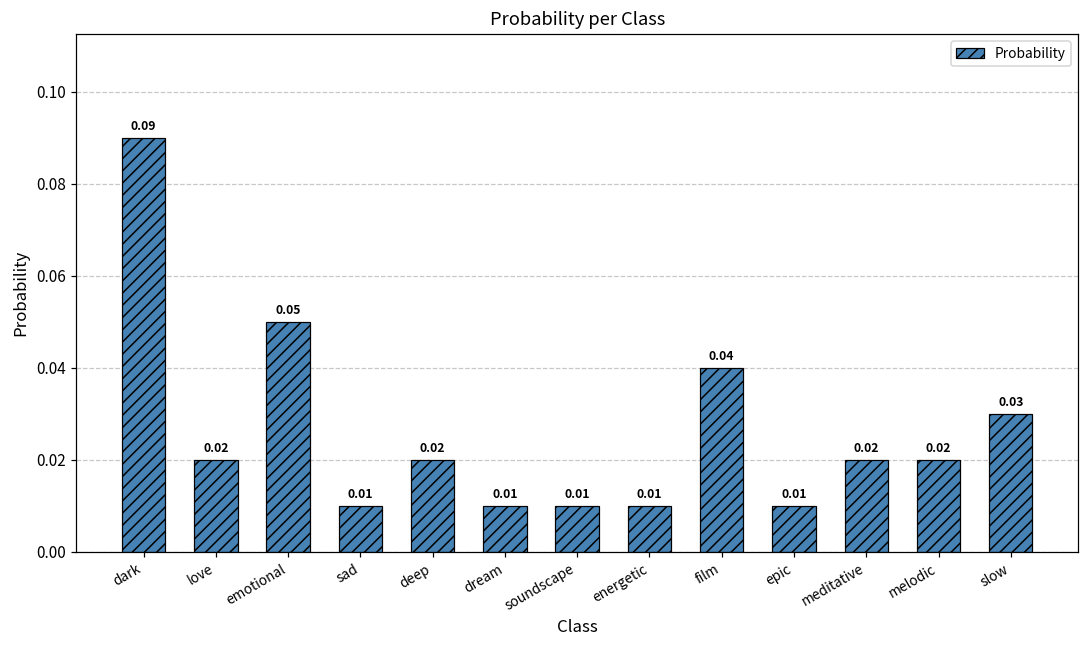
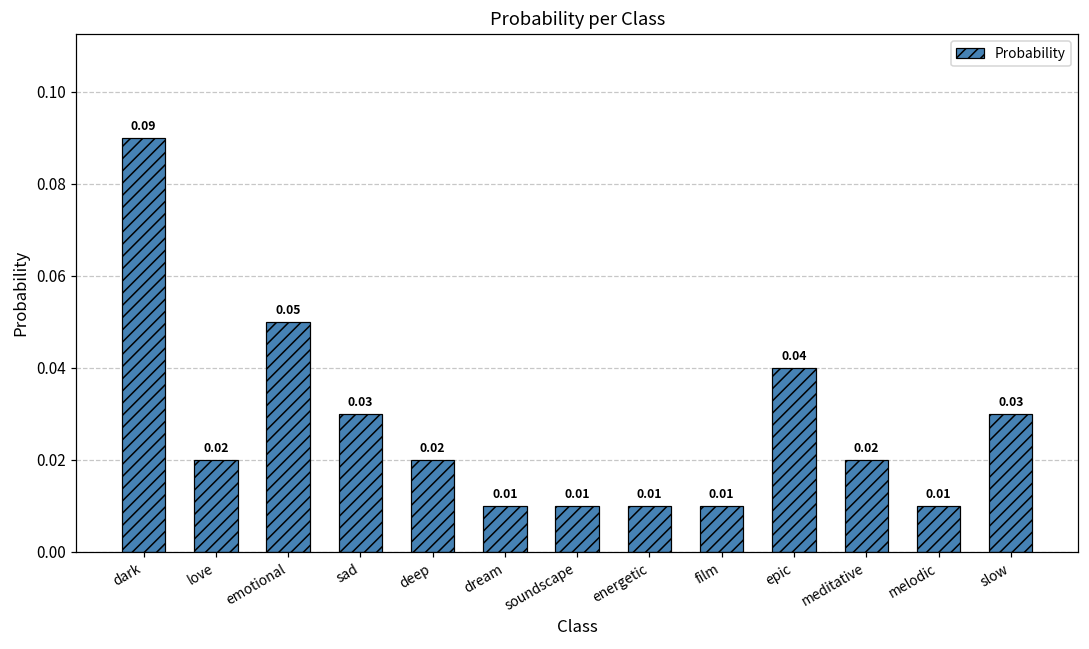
  {
    "dark": 0.09,
    "love": 0.02,
    "emotional": 0.05,
-   "sad": 0.01,
+   "sad": 0.03,
    "deep": 0.02,
    "dream": 0.01,
    "soundscape": 0.01,
    "energetic": 0.01,
-   "film": 0.04,
-   "epic": 0.01,
+   "film": 0.01,
+   "epic": 0.04,
    "meditative": 0.02,
-   "melodic": 0.02,
+   "melodic": 0.01,
    "slow": 0.03
  }
